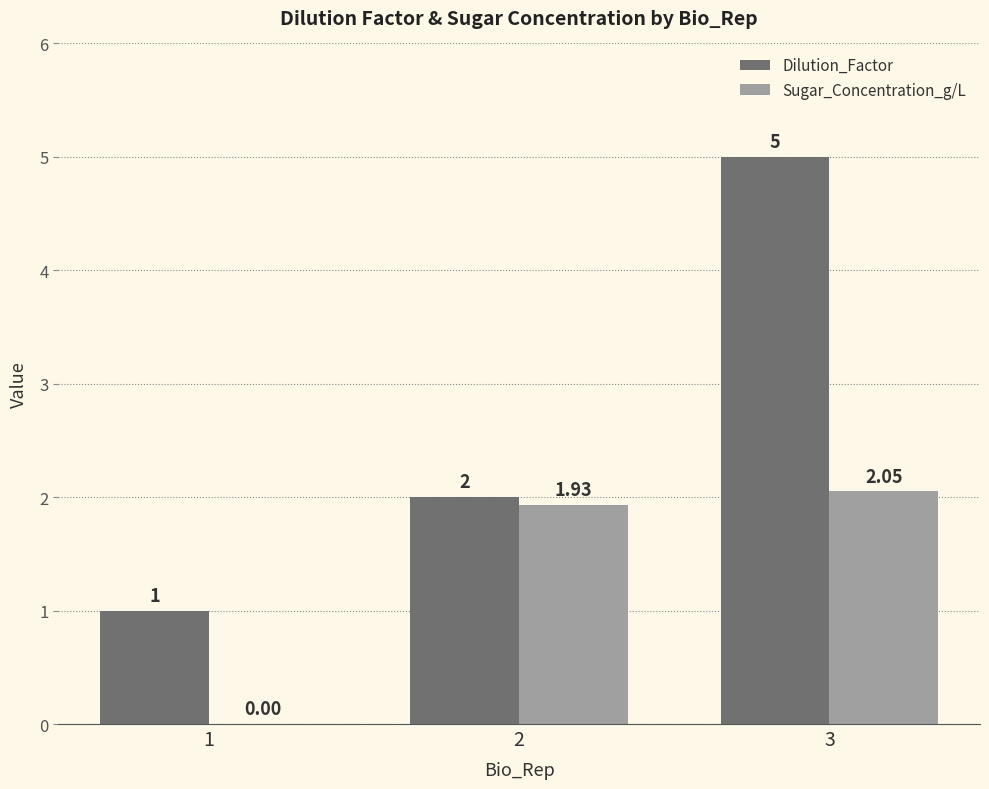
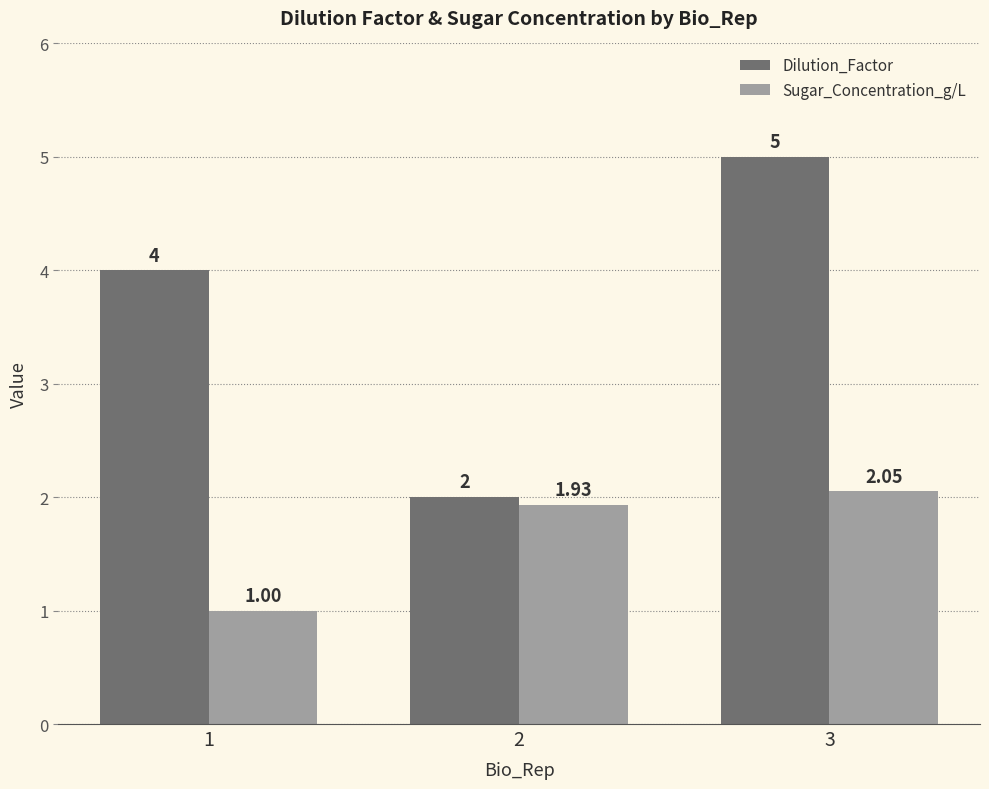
  {
    "Dilution_Factor": {
-     "1": 1,
+     "1": 4,
      "2": 2,
      "3": 5
    },
    "Sugar_Concentration_g/L": {
-     "1": 0.00,
+     "1": 1.00,
      "2": 1.93,
      "3": 2.05
    }
  }
